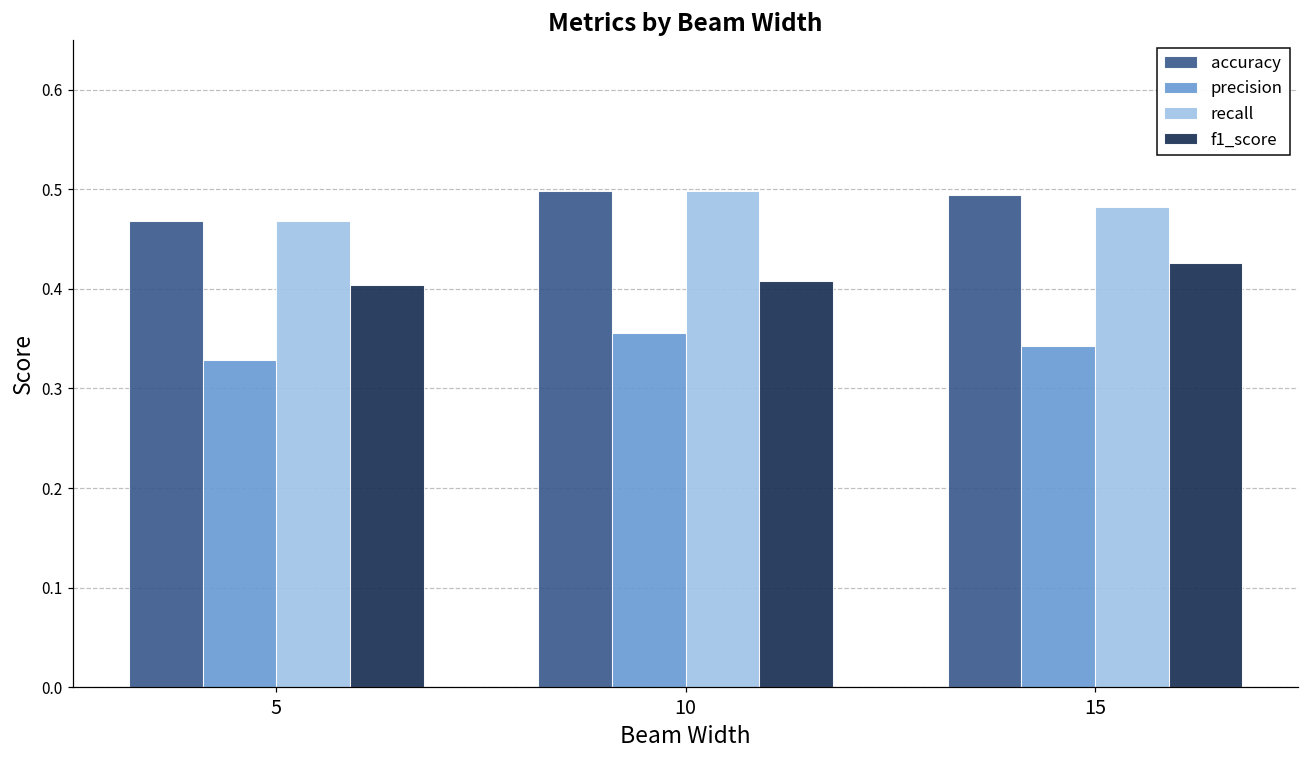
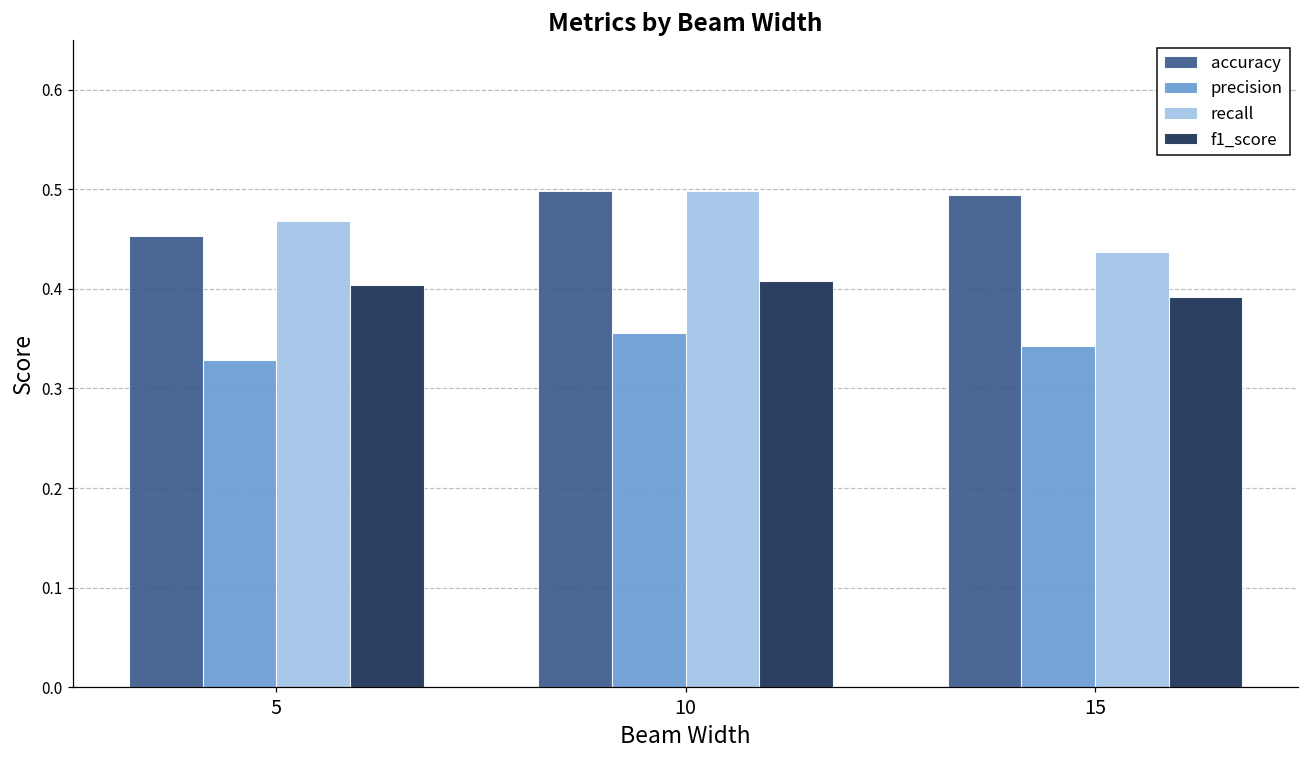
  {
    "accuracy": {
-     "5": 0.47,
+     "5": 0.45,
      "10": 0.50,
      "15": 0.49
    },
    "precision": {
      "5": 0.33,
      "10": 0.36,
      "15": 0.34
    },
    "recall": {
      "5": 0.47,
      "10": 0.50,
-     "15": 0.48
+     "15": 0.44
    },
    "f1_score": {
      "5": 0.40,
      "10": 0.41,
-     "15": 0.43
+     "15": 0.39
    }
  }
